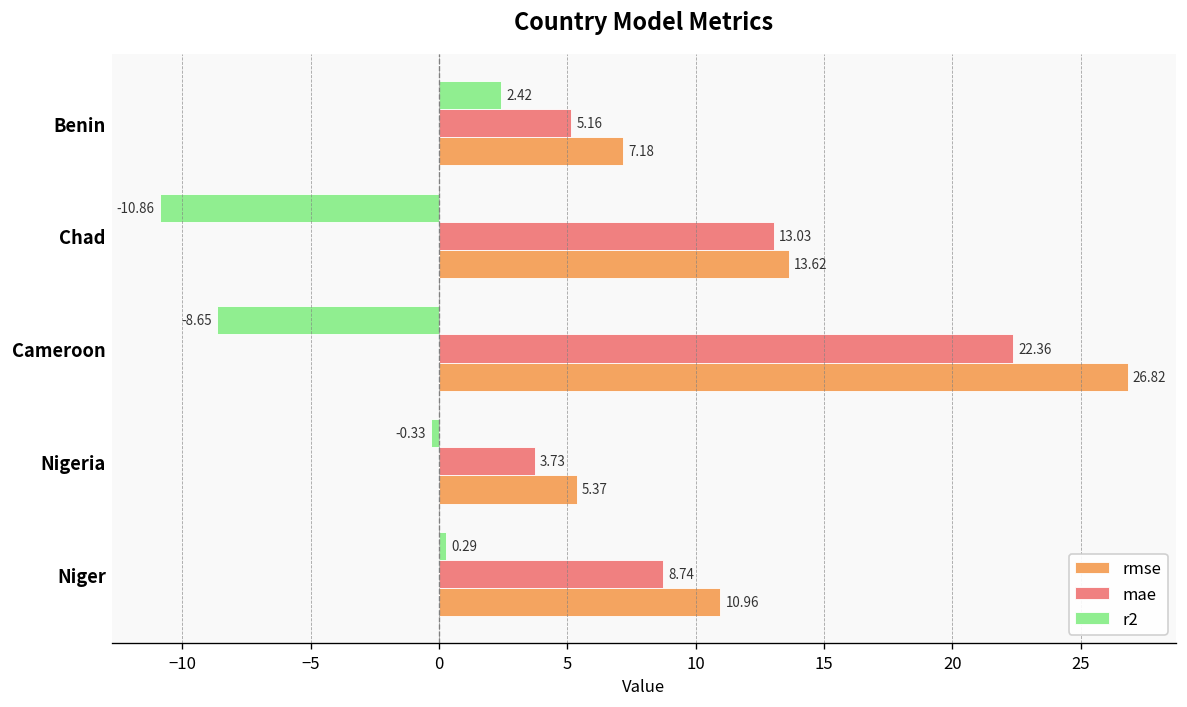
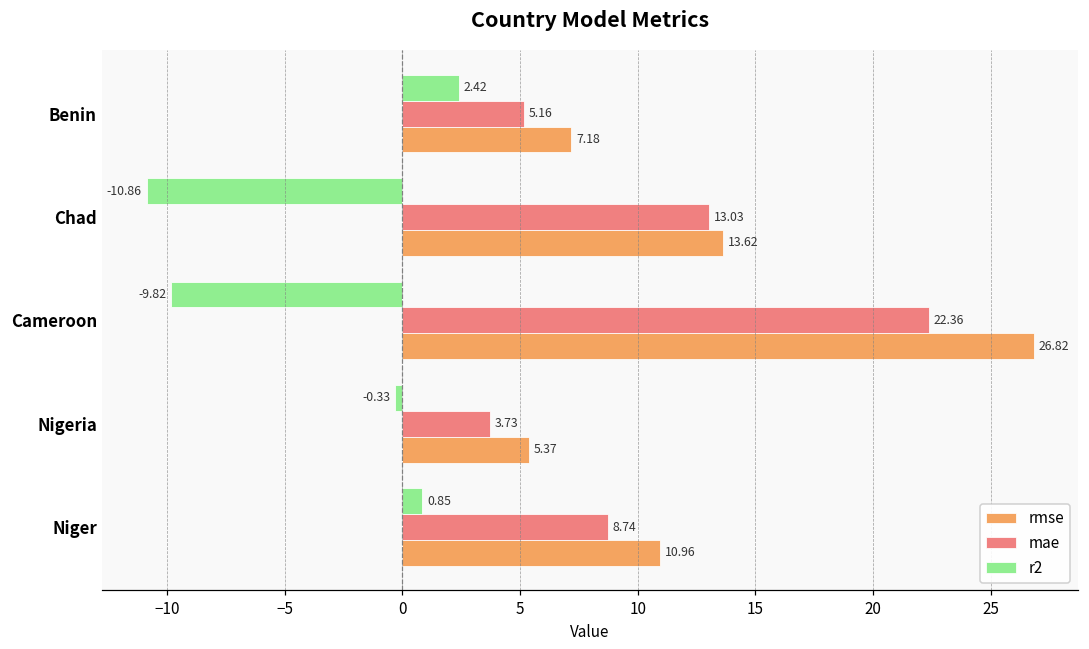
  {
    "r2": {
      "Benin": 2.42,
      "Chad": -10.86,
-     "Cameroon": -8.65,
+     "Cameroon": -9.82,
      "Nigeria": -0.33,
-     "Niger": 0.29
+     "Niger": 0.85
    }
  }
